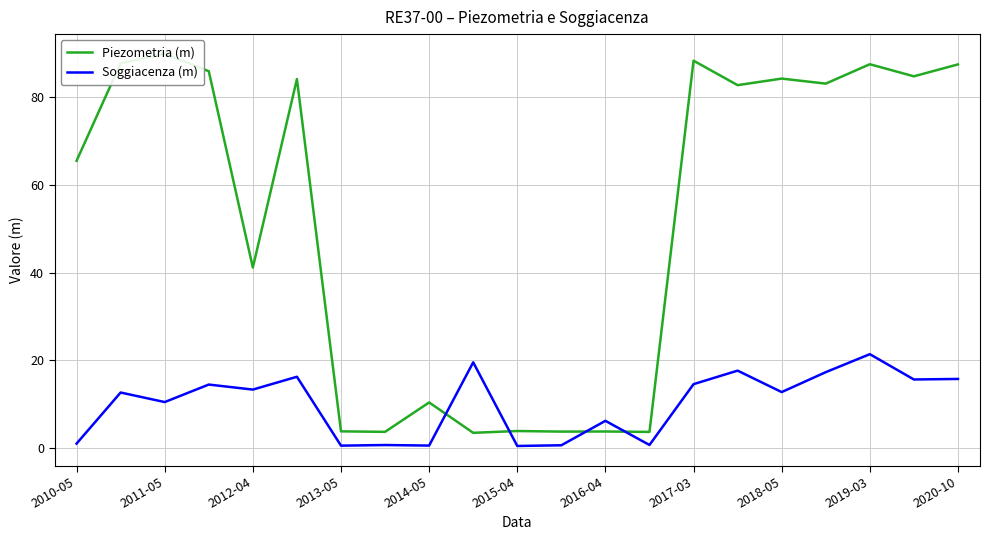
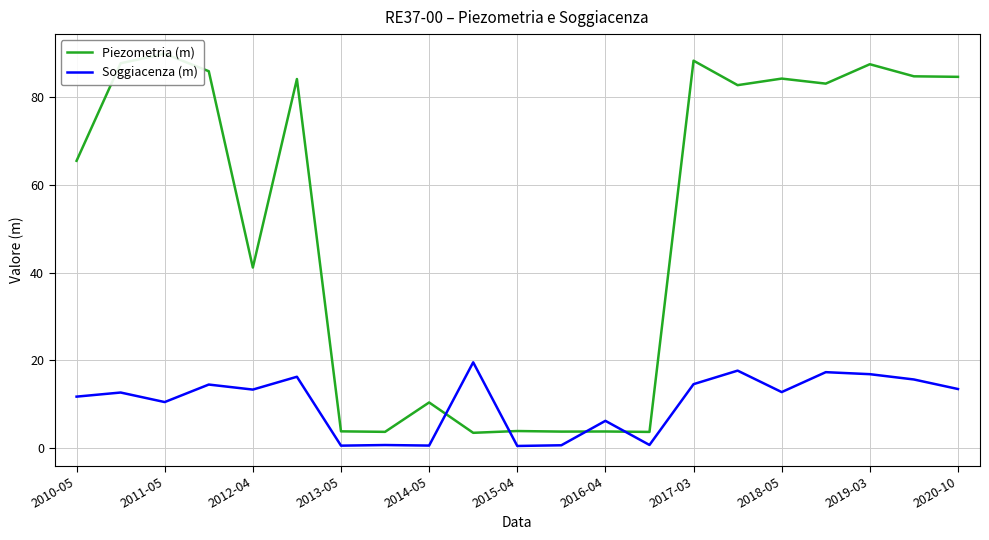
  {
    "Piezometria (m)": {
      "2010-05": 66,
      "2012-04": 41,
      "2013-05": 4,
      "2014-05": 10,
      "2015-04": 4,
      "2016-04": 4,
      "2017-03": 88,
      "2018-05": 84,
      "2019-03": 88,
-     "2020-10": 88
+     "2020-10": 85
    },
    "Soggiacenza (m)": {
-     "2010-05": 1,
+     "2010-05": 12,
      "2011-05": 10,
      "2012-04": 13,
      "2013-05": 0,
      "2014-05": 0,
      "2015-04": 0,
      "2016-04": 6,
      "2017-03": 15,
      "2018-05": 13,
-     "2019-03": 21,
-     "2020-10": 16
+     "2019-03": 17,
+     "2020-10": 13
    }
  }
